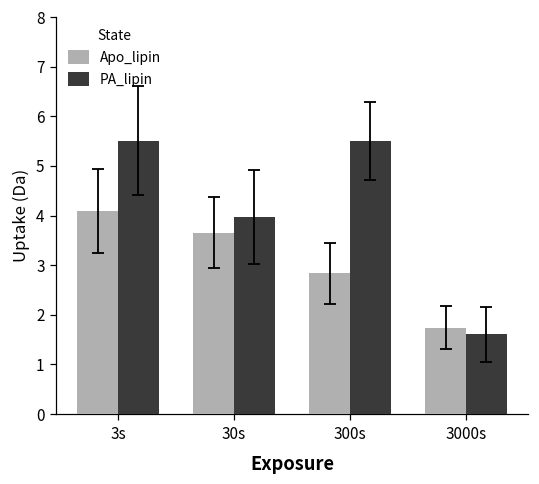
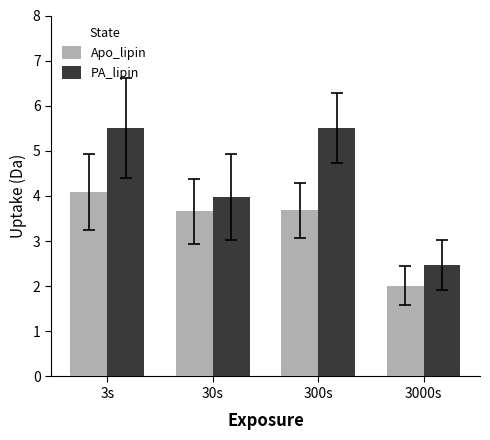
  {
    "Apo_lipin": {
      "3s": 4.1,
      "30s": 3.7,
-     "300s": 2.8,
-     "3000s": 1.7
+     "300s": 3.7,
+     "3000s": 2.0
    },
    "PA_lipin": {
      "3s": 5.5,
      "30s": 4.0,
      "300s": 5.5,
-     "3000s": 1.6
+     "3000s": 2.5
    }
  }
